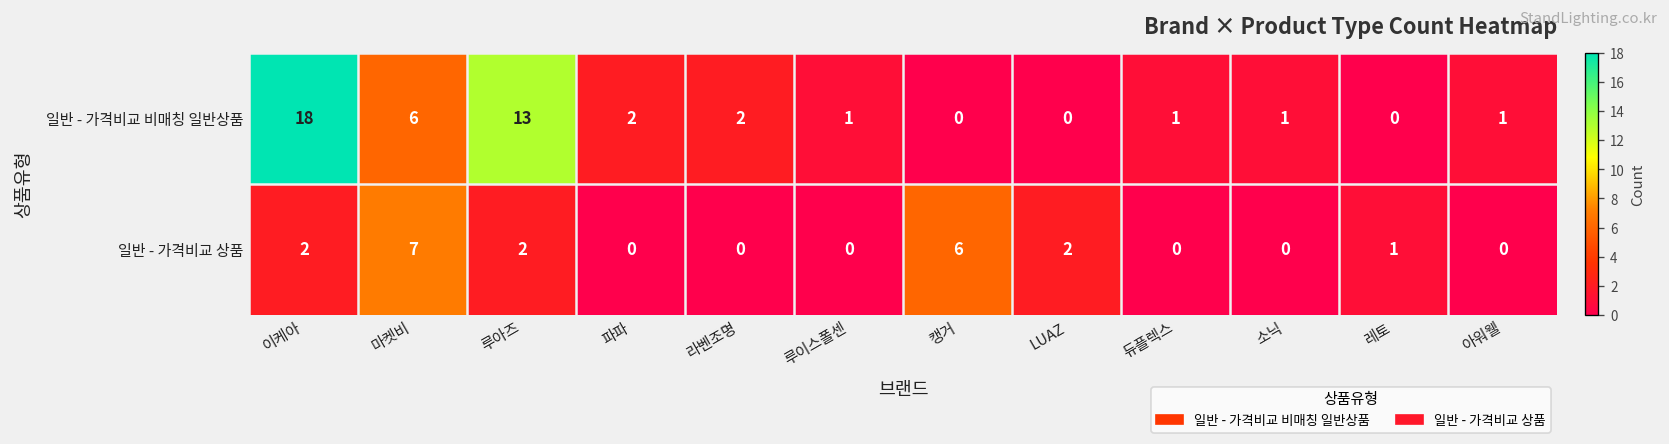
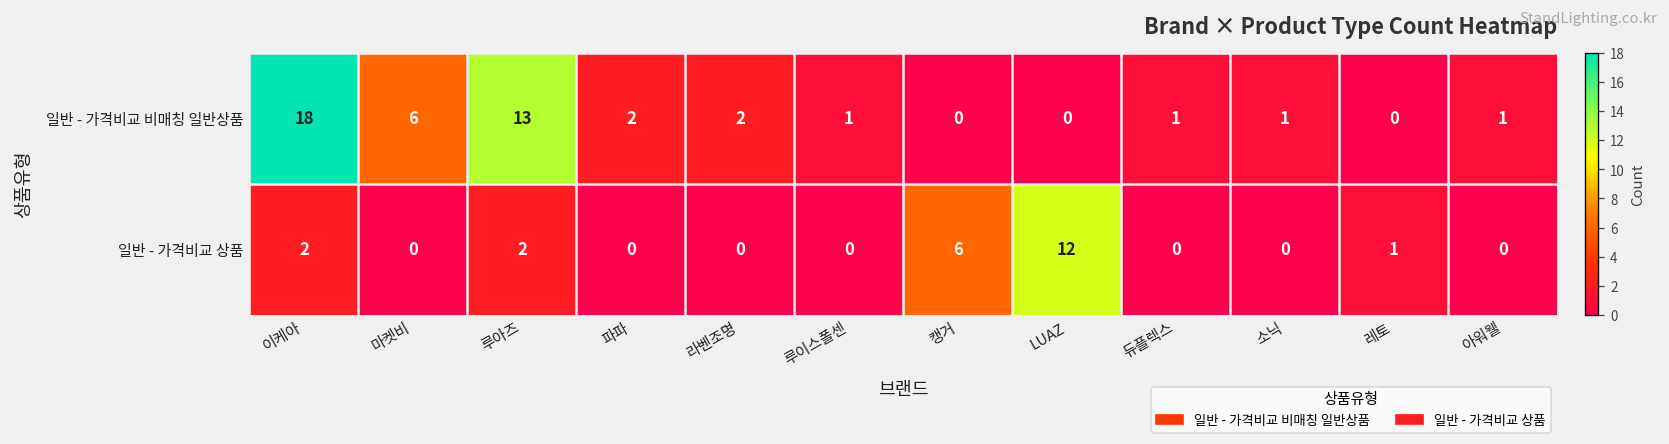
  {
    "일반 - 가격비교 비매칭 일반상품": {
      "이케아": 18,
      "마켓비": 6,
      "루아즈": 13,
      "파파": 2,
      "라벤조명": 2,
      "루이스폴센": 1,
      "캥거": 0,
      "LUAZ": 0,
      "듀플렉스": 1,
      "소닉": 1,
      "레토": 0,
      "아워웰": 1
    },
    "일반 - 가격비교 상품": {
      "이케아": 2,
-     "마켓비": 7,
+     "마켓비": 0,
      "루아즈": 2,
      "파파": 0,
      "라벤조명": 0,
      "루이스폴센": 0,
      "캥거": 6,
-     "LUAZ": 2,
+     "LUAZ": 12,
      "듀플렉스": 0,
      "소닉": 0,
      "레토": 1,
      "아워웰": 0
    }
  }
